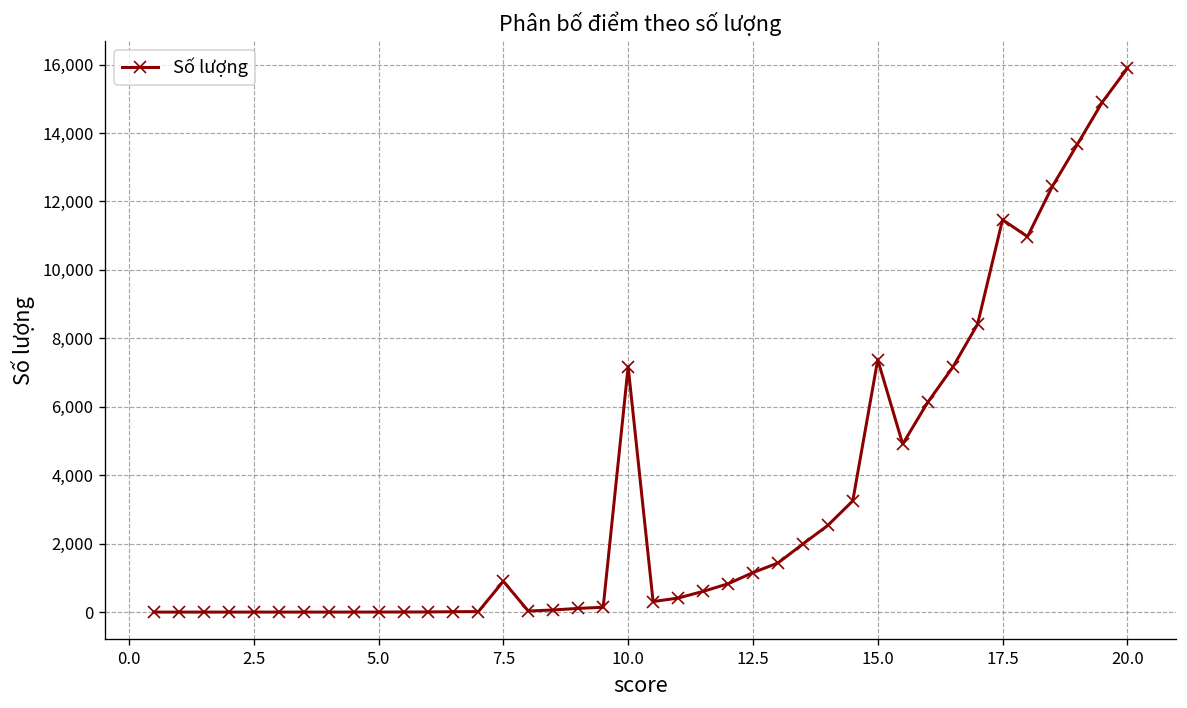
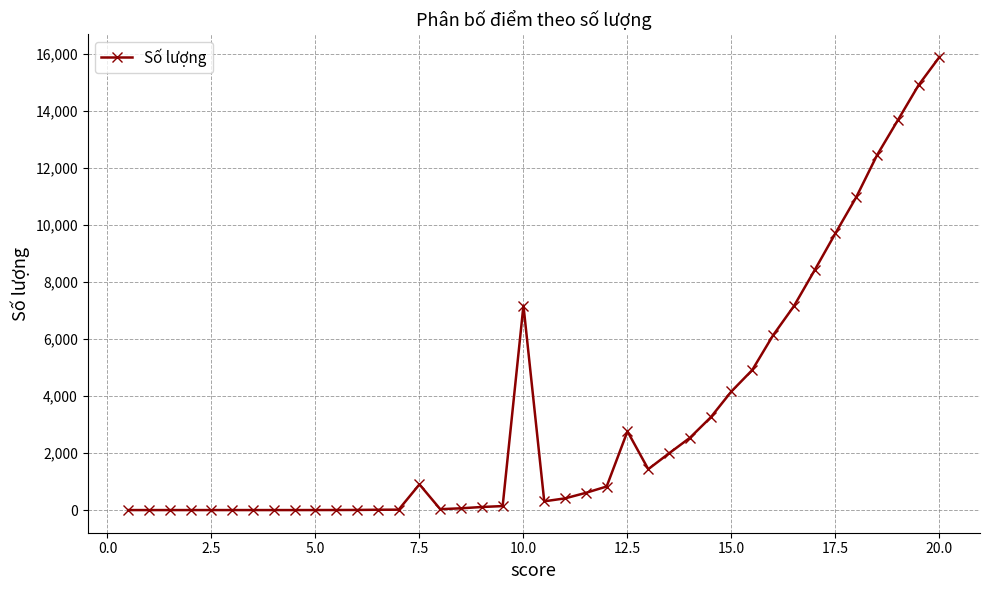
  {
    "2.5": "0",
    "5.0": "0",
    "7.5": "900",
    "10.0": "7,200",
-   "12.5": "1,200",
-   "15.0": "7,400",
-   "17.5": "11,500",
+   "12.5": "2,800",
+   "15.0": "4,200",
+   "17.5": "9,700",
    "20.0": "15,900"
  }
